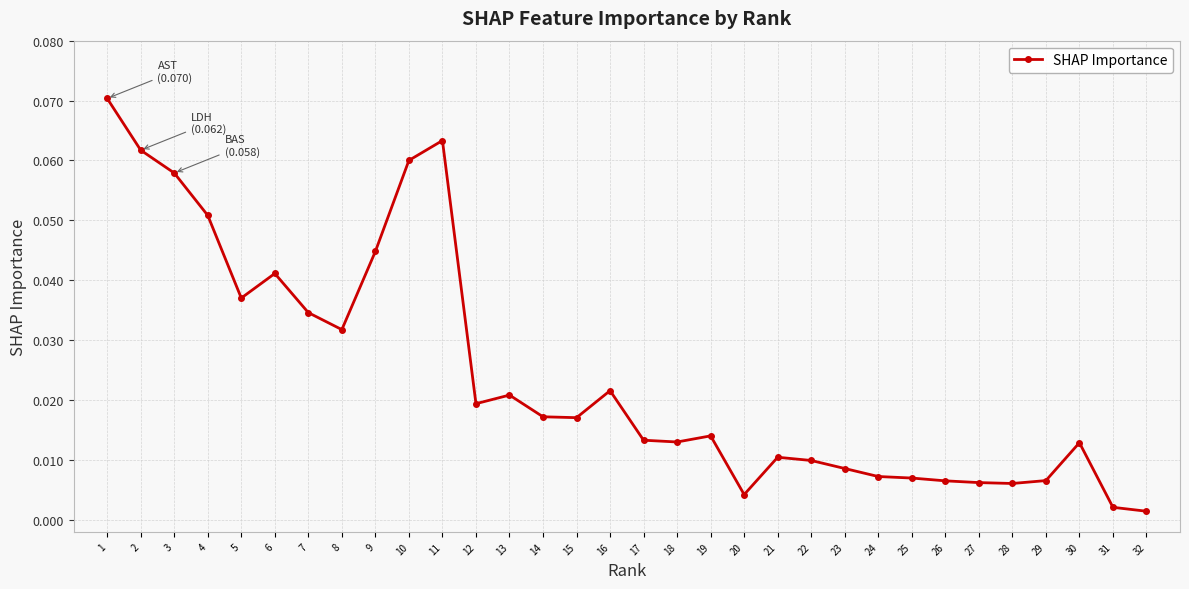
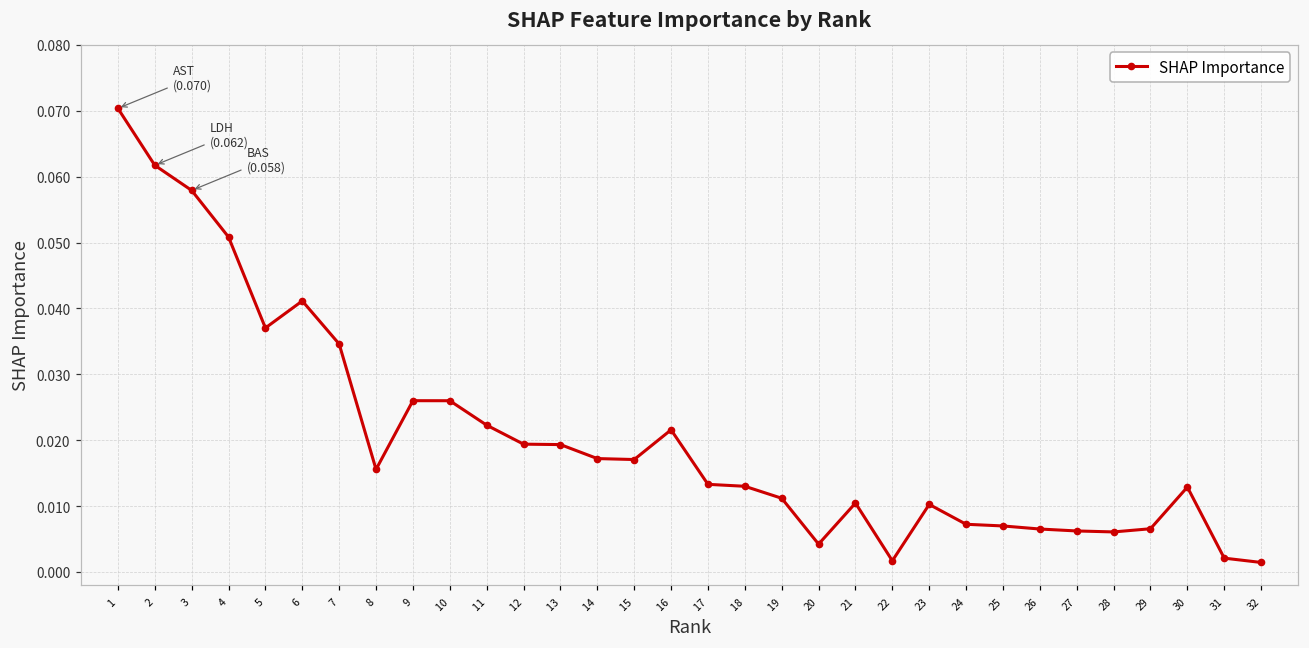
  {
    "4": 0.051,
    "5": 0.037,
    "6": 0.041,
    "7": 0.035,
-   "8": 0.032,
-   "9": 0.045,
-   "10": 0.060,
-   "11": 0.063,
+   "8": 0.016,
+   "9": 0.026,
+   "10": 0.026,
+   "11": 0.022,
    "12": 0.019,
-   "13": 0.021,
+   "13": 0.019,
    "14": 0.017,
    "15": 0.017,
    "16": 0.022,
    "17": 0.013,
    "18": 0.013,
-   "19": 0.014,
+   "19": 0.011,
    "20": 0.004,
    "21": 0.010,
-   "22": 0.010,
-   "23": 0.009,
+   "22": 0.002,
+   "23": 0.010,
    "24": 0.007,
    "25": 0.007,
    "26": 0.007,
    "27": 0.006,
    "28": 0.006,
    "29": 0.007,
    "30": 0.013,
    "31": 0.002,
    "32": 0.001
  }
